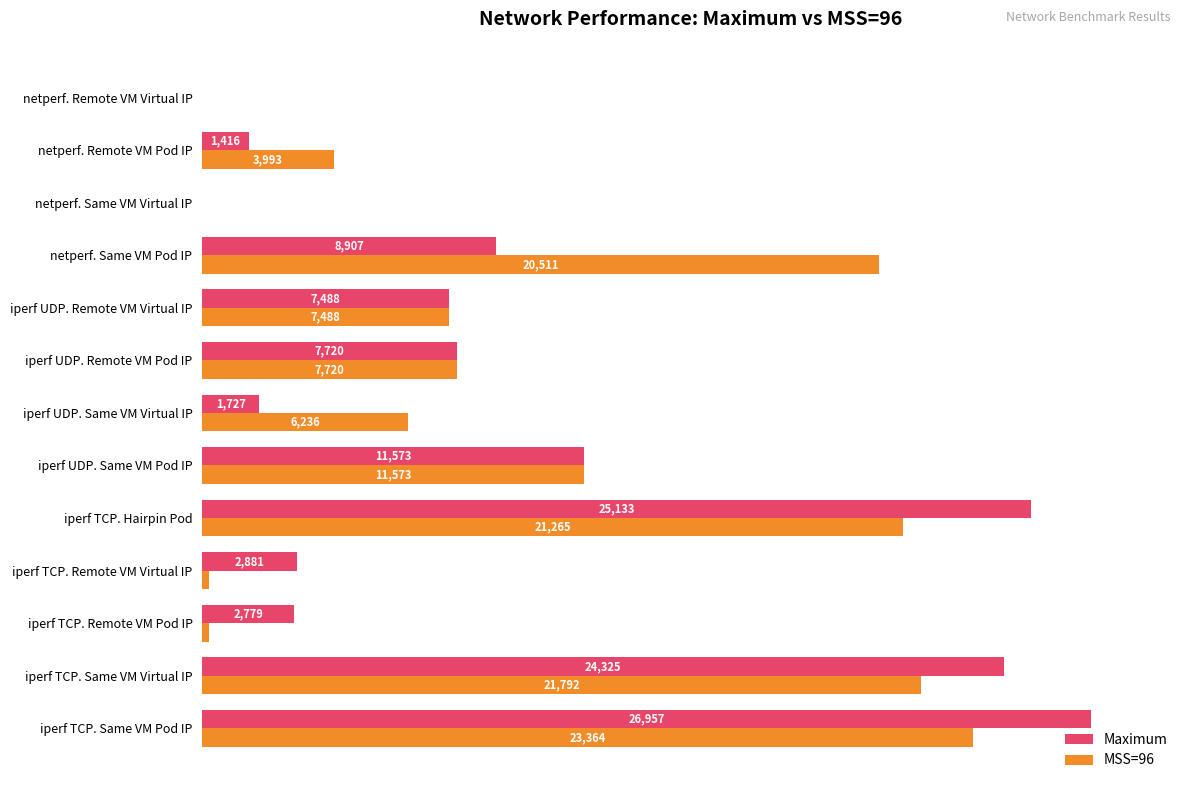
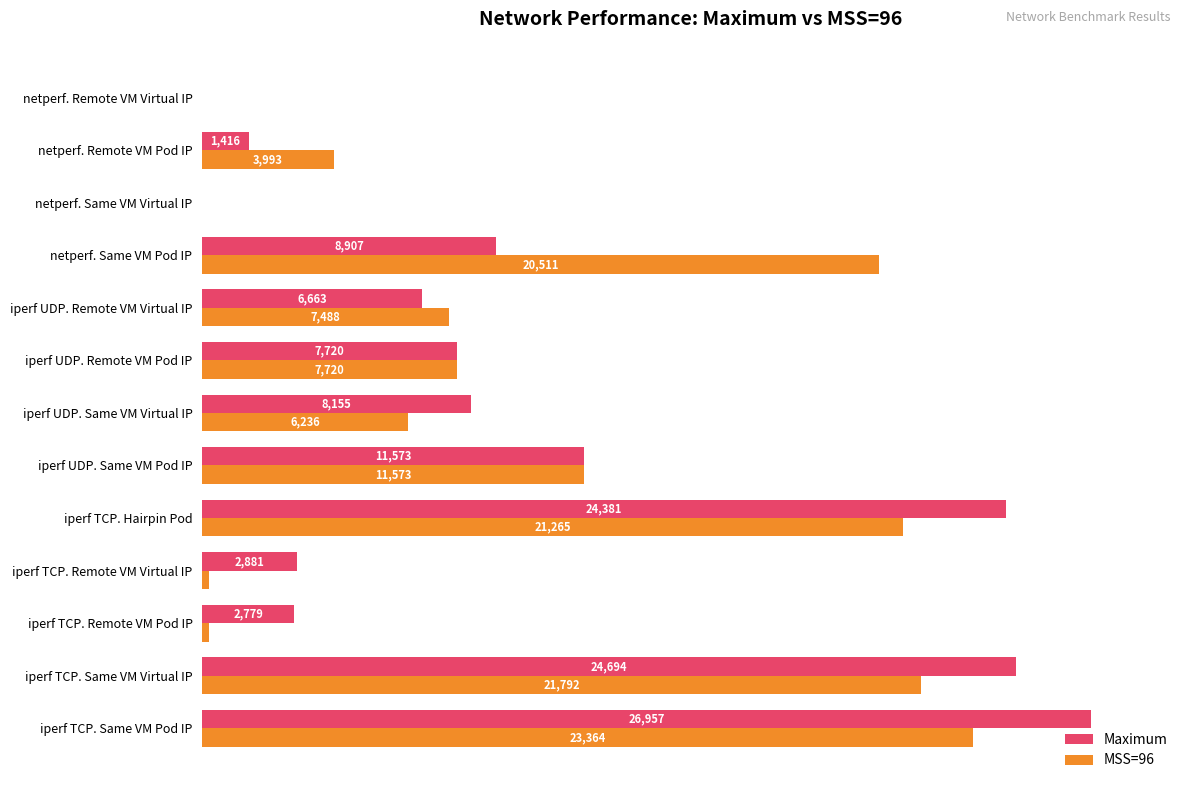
  {
    "Maximum": {
-     "iperf UDP. Remote VM Virtual IP": "7,488",
-     "iperf UDP. Same VM Virtual IP": "1,727",
-     "iperf TCP. Hairpin Pod": "25,133",
-     "iperf TCP. Same VM Virtual IP": "24,325"
+     "iperf UDP. Remote VM Virtual IP": "6,663",
+     "iperf UDP. Same VM Virtual IP": "8,155",
+     "iperf TCP. Hairpin Pod": "24,381",
+     "iperf TCP. Same VM Virtual IP": "24,694"
    }
  }
